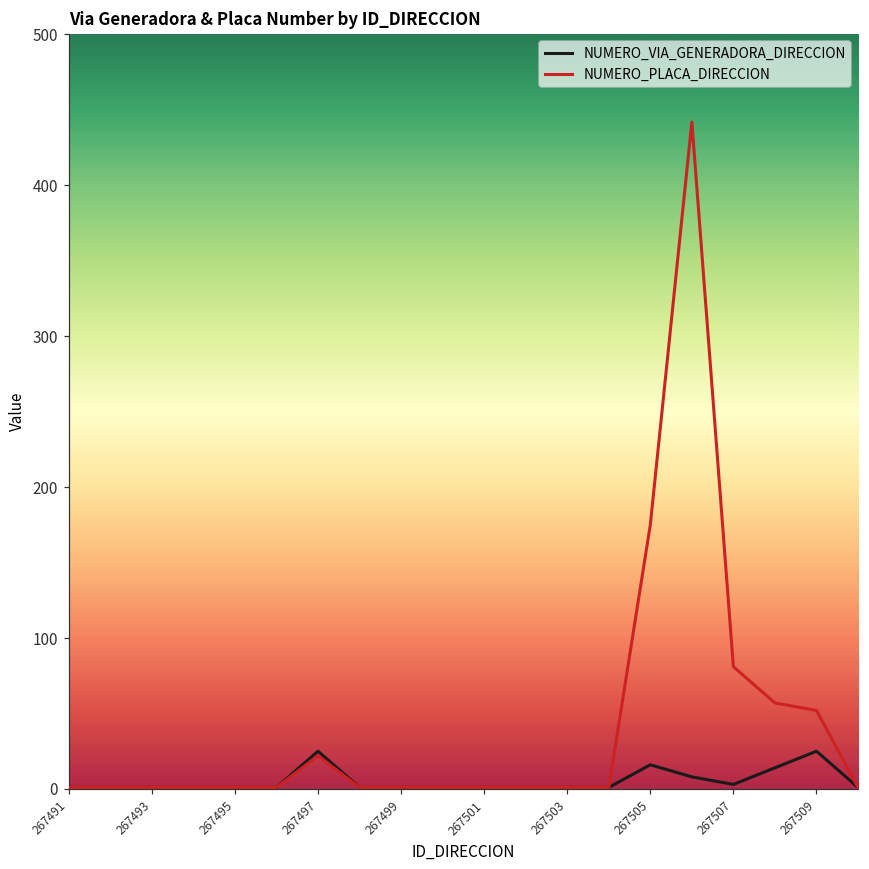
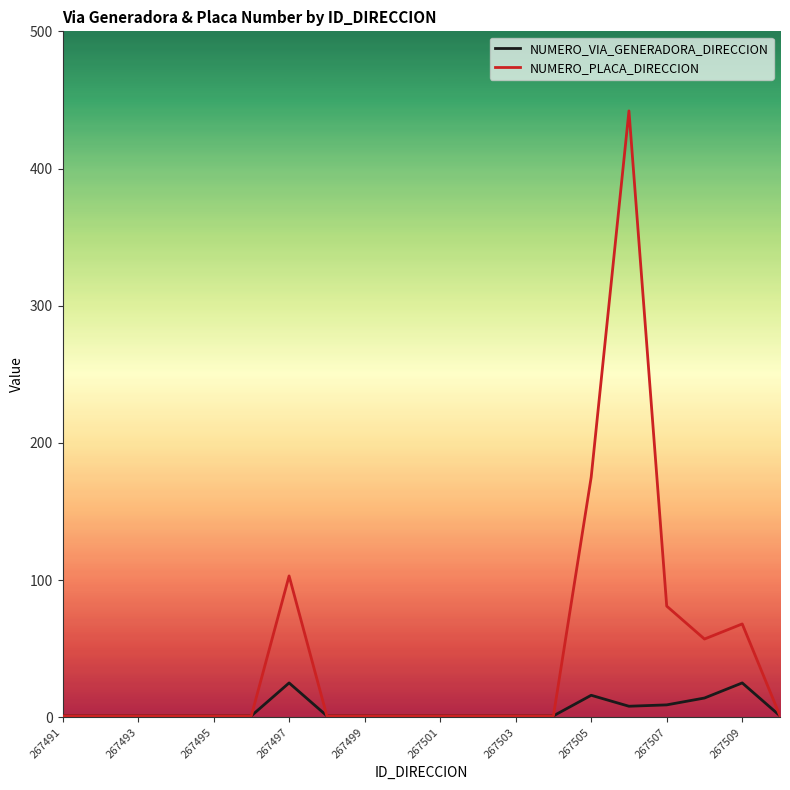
  {
    "NUMERO_VIA_GENERADORA_DIRECCION": {
      "267497": 25,
      "267505": 16,
-     "267507": 3,
+     "267507": 9,
      "267509": 25
    },
    "NUMERO_PLACA_DIRECCION": {
-     "267497": 22,
+     "267497": 103,
      "267505": 175,
      "267507": 81,
-     "267509": 52
+     "267509": 68
    }
  }
